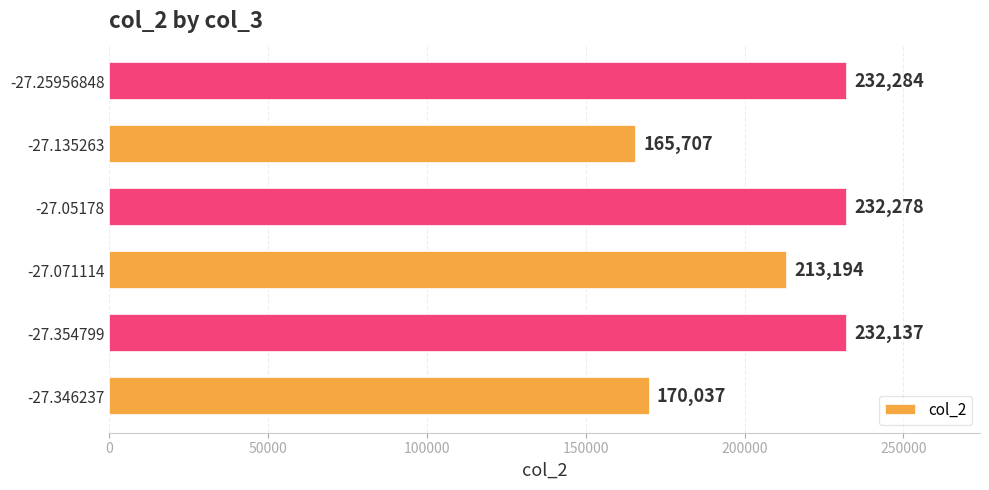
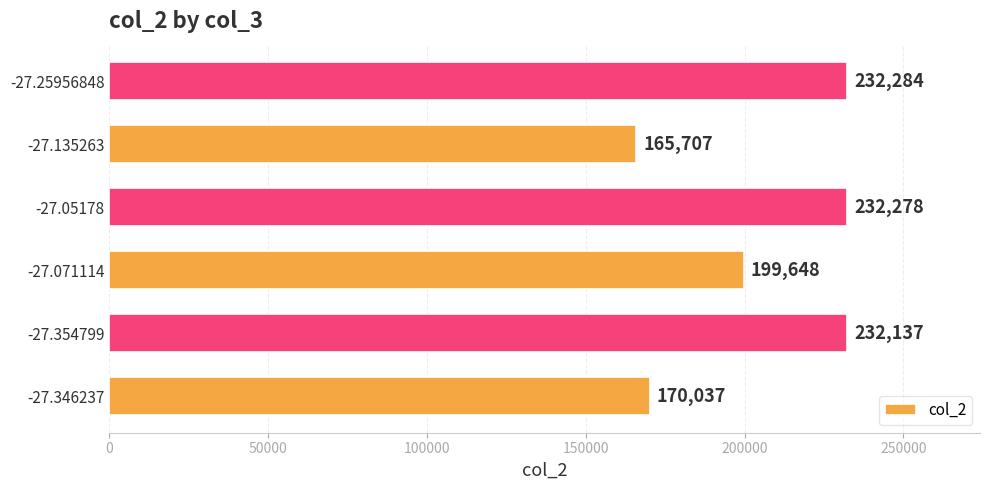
  {
    "-27.25956848": "232,284",
    "-27.135263": "165,707",
    "-27.05178": "232,278",
-   "-27.071114": "213,194",
+   "-27.071114": "199,648",
    "-27.354799": "232,137",
    "-27.346237": "170,037"
  }
